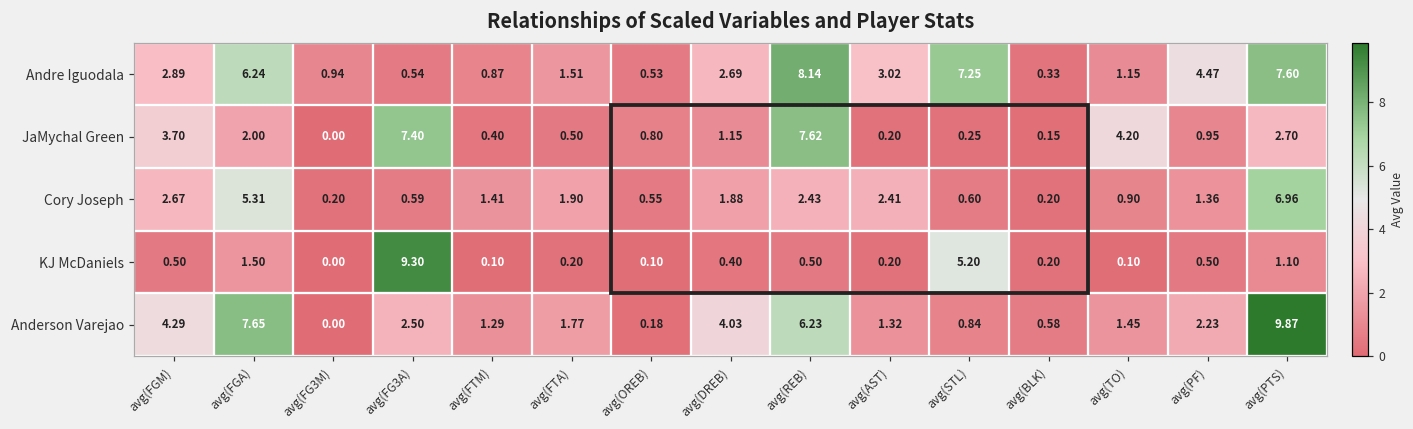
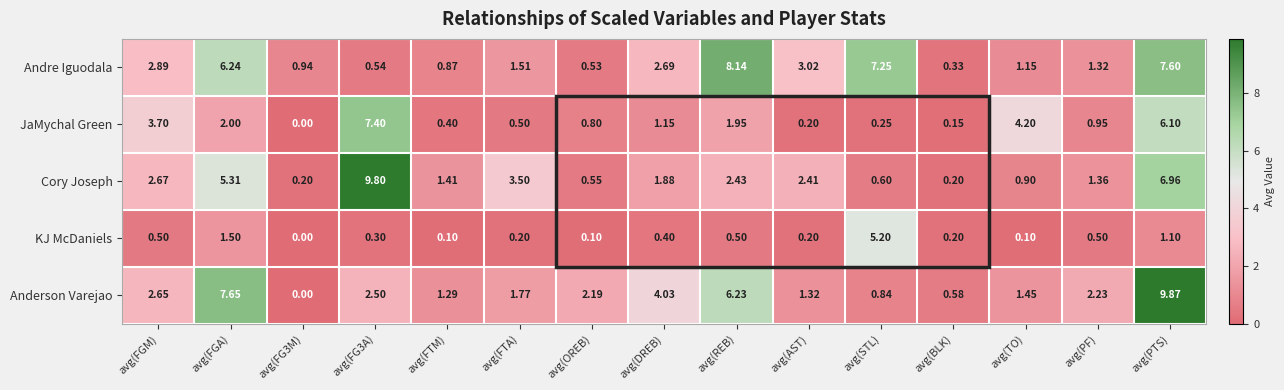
  {
    "Andre Iguodala": {
      "avg(FGM)": 2.89,
      "avg(FGA)": 6.24,
      "avg(FG3M)": 0.94,
      "avg(FG3A)": 0.54,
      "avg(FTM)": 0.87,
      "avg(FTA)": 1.51,
      "avg(OREB)": 0.53,
      "avg(DREB)": 2.69,
      "avg(REB)": 8.14,
      "avg(AST)": 3.02,
      "avg(STL)": 7.25,
      "avg(BLK)": 0.33,
      "avg(TO)": 1.15,
-     "avg(PF)": 4.47,
+     "avg(PF)": 1.32,
      "avg(PTS)": 7.60
    },
    "JaMychal Green": {
      "avg(FGM)": 3.70,
      "avg(FGA)": 2.00,
      "avg(FG3M)": 0.00,
      "avg(FG3A)": 7.40,
      "avg(FTM)": 0.40,
      "avg(FTA)": 0.50,
      "avg(OREB)": 0.80,
      "avg(DREB)": 1.15,
-     "avg(REB)": 7.62,
+     "avg(REB)": 1.95,
      "avg(AST)": 0.20,
      "avg(STL)": 0.25,
      "avg(BLK)": 0.15,
      "avg(TO)": 4.20,
      "avg(PF)": 0.95,
-     "avg(PTS)": 2.70
+     "avg(PTS)": 6.10
    },
    "Cory Joseph": {
      "avg(FGM)": 2.67,
      "avg(FGA)": 5.31,
      "avg(FG3M)": 0.20,
-     "avg(FG3A)": 0.59,
+     "avg(FG3A)": 9.80,
      "avg(FTM)": 1.41,
-     "avg(FTA)": 1.90,
+     "avg(FTA)": 3.50,
      "avg(OREB)": 0.55,
      "avg(DREB)": 1.88,
      "avg(REB)": 2.43,
      "avg(AST)": 2.41,
      "avg(STL)": 0.60,
      "avg(BLK)": 0.20,
      "avg(TO)": 0.90,
      "avg(PF)": 1.36,
      "avg(PTS)": 6.96
    },
    "KJ McDaniels": {
      "avg(FGM)": 0.50,
      "avg(FGA)": 1.50,
      "avg(FG3M)": 0.00,
-     "avg(FG3A)": 9.30,
+     "avg(FG3A)": 0.30,
      "avg(FTM)": 0.10,
      "avg(FTA)": 0.20,
      "avg(OREB)": 0.10,
      "avg(DREB)": 0.40,
      "avg(REB)": 0.50,
      "avg(AST)": 0.20,
      "avg(STL)": 5.20,
      "avg(BLK)": 0.20,
      "avg(TO)": 0.10,
      "avg(PF)": 0.50,
      "avg(PTS)": 1.10
    },
    "Anderson Varejao": {
-     "avg(FGM)": 4.29,
+     "avg(FGM)": 2.65,
      "avg(FGA)": 7.65,
      "avg(FG3M)": 0.00,
      "avg(FG3A)": 2.50,
      "avg(FTM)": 1.29,
      "avg(FTA)": 1.77,
-     "avg(OREB)": 0.18,
+     "avg(OREB)": 2.19,
      "avg(DREB)": 4.03,
      "avg(REB)": 6.23,
      "avg(AST)": 1.32,
      "avg(STL)": 0.84,
      "avg(BLK)": 0.58,
      "avg(TO)": 1.45,
      "avg(PF)": 2.23,
      "avg(PTS)": 9.87
    }
  }
